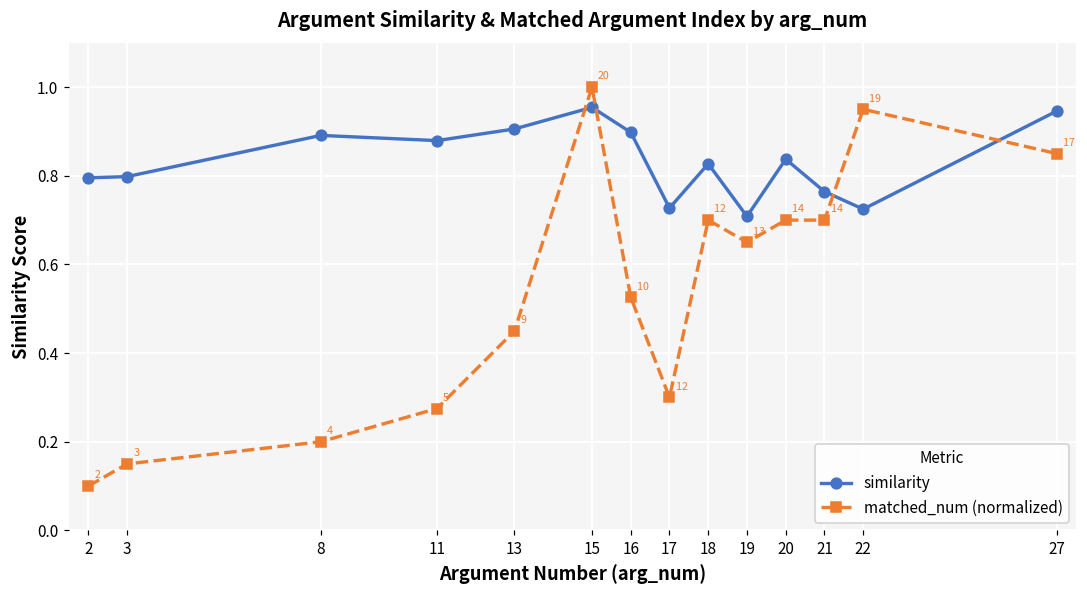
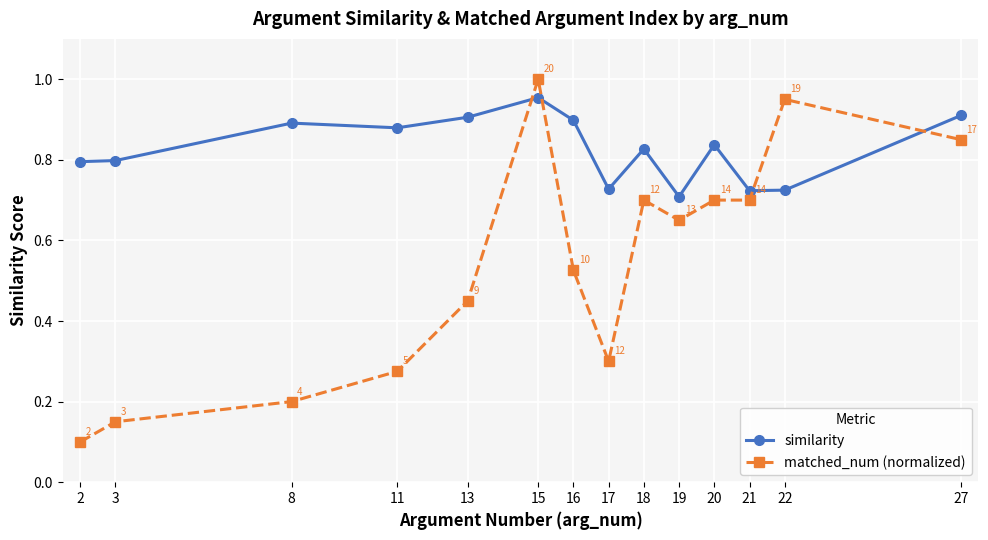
  {
    "similarity": {
      "2": 0.80,
      "3": 0.80,
      "8": 0.89,
      "11": 0.88,
      "13": 0.91,
      "15": 0.95,
      "16": 0.90,
      "17": 0.73,
      "18": 0.83,
      "19": 0.71,
      "20": 0.84,
-     "21": 0.76,
+     "21": 0.72,
      "22": 0.72,
-     "27": 0.95
+     "27": 0.91
    },
    "matched_num (normalized)": {
      "21": 0.70
    }
  }
